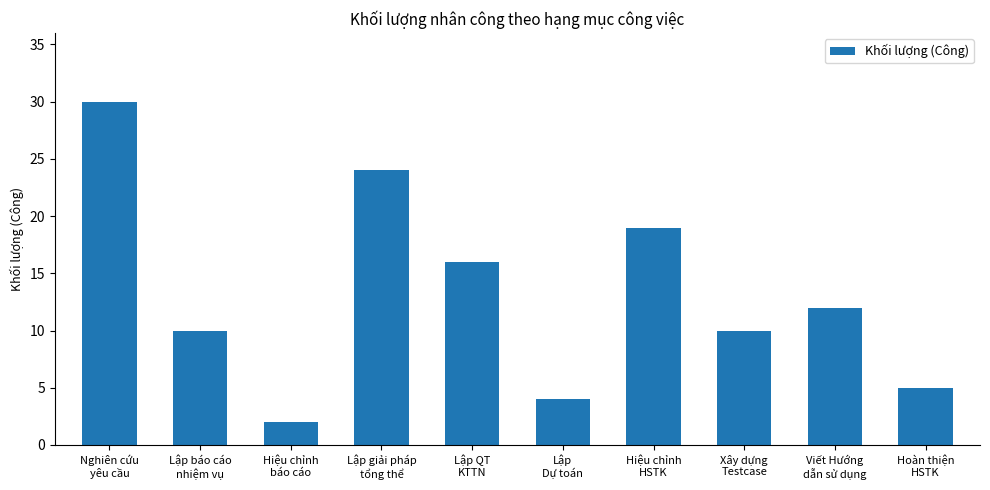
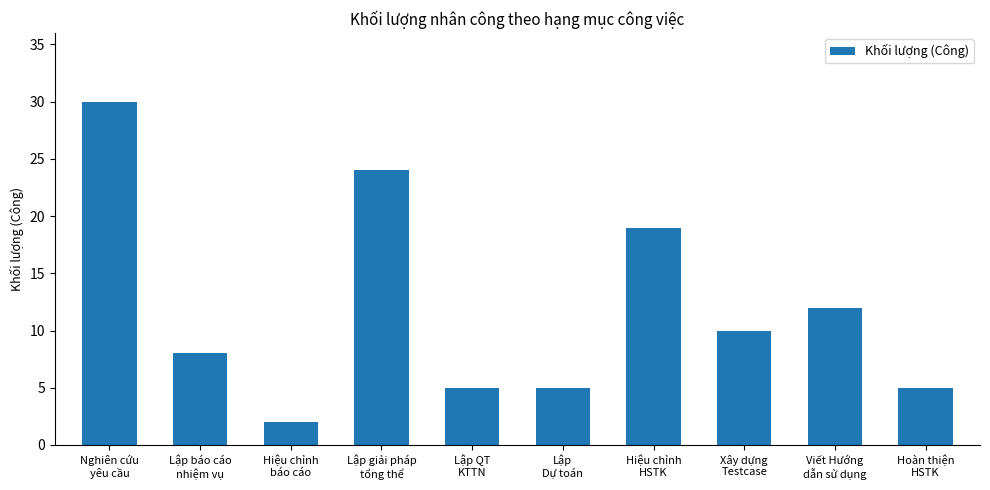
  {
    "Nghiên cứu yêu cầu": 30,
-   "Lập báo cáo nhiệm vụ": 10,
+   "Lập báo cáo nhiệm vụ": 8,
    "Hiệu chỉnh báo cáo": 2,
    "Lập giải pháp tổng thể": 24,
-   "Lập QT KTTN": 16,
-   "Lập Dự toán": 4,
+   "Lập QT KTTN": 5,
+   "Lập Dự toán": 5,
    "Hiệu chỉnh HSTK": 19,
    "Xây dựng Testcase": 10,
    "Viết Hướng dẫn sử dụng": 12,
    "Hoàn thiện HSTK": 5
  }
